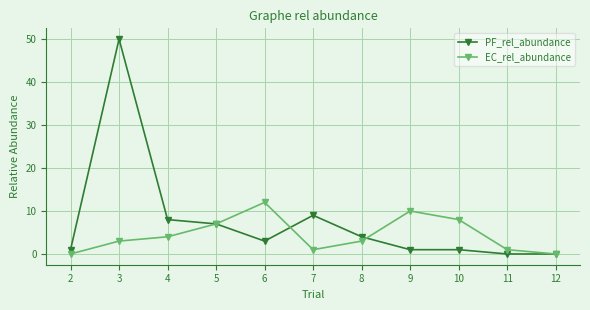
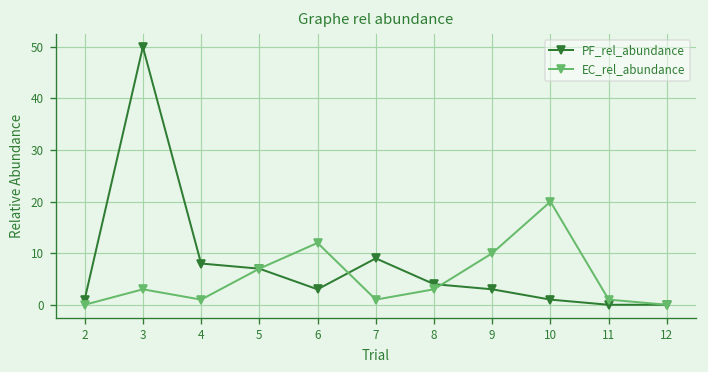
  {
    "PF_rel_abundance": {
      "2": 1,
      "3": 50,
      "4": 8,
      "6": 3,
      "7": 9,
      "8": 4,
-     "9": 1,
+     "9": 3,
      "10": 1,
      "11": 0
    },
    "EC_rel_abundance": {
      "2": 0,
      "3": 3,
-     "4": 4,
+     "4": 1,
      "6": 12,
      "7": 1,
      "8": 3,
      "9": 10,
-     "10": 8,
+     "10": 20,
      "11": 1
    }
  }
